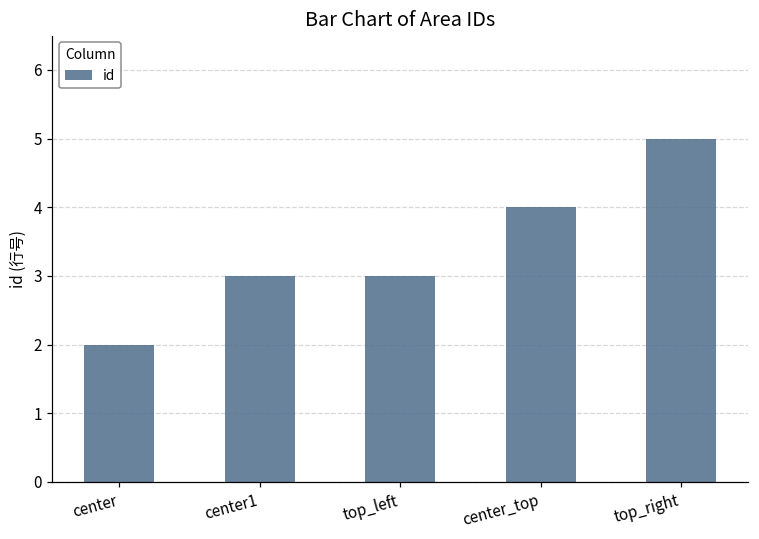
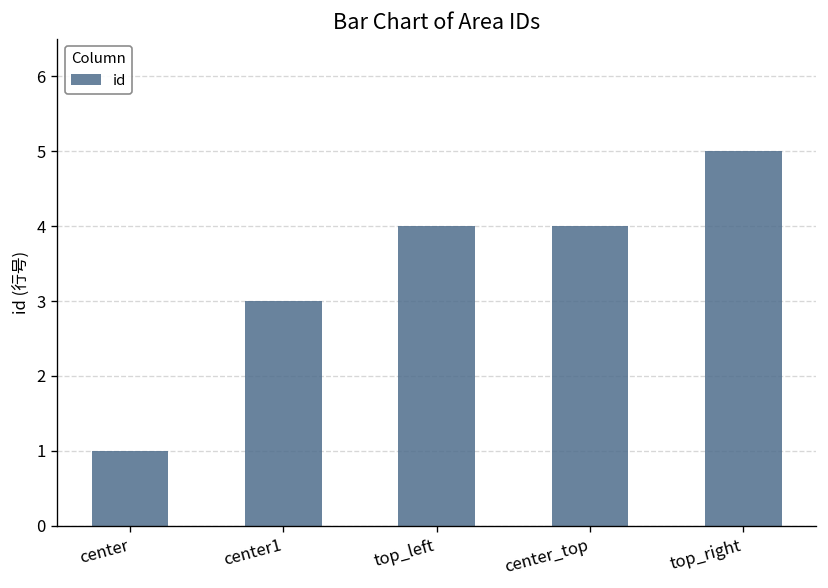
  {
-   "center": 2,
+   "center": 1,
    "center1": 3,
-   "top_left": 3,
+   "top_left": 4,
    "center_top": 4,
    "top_right": 5
  }
